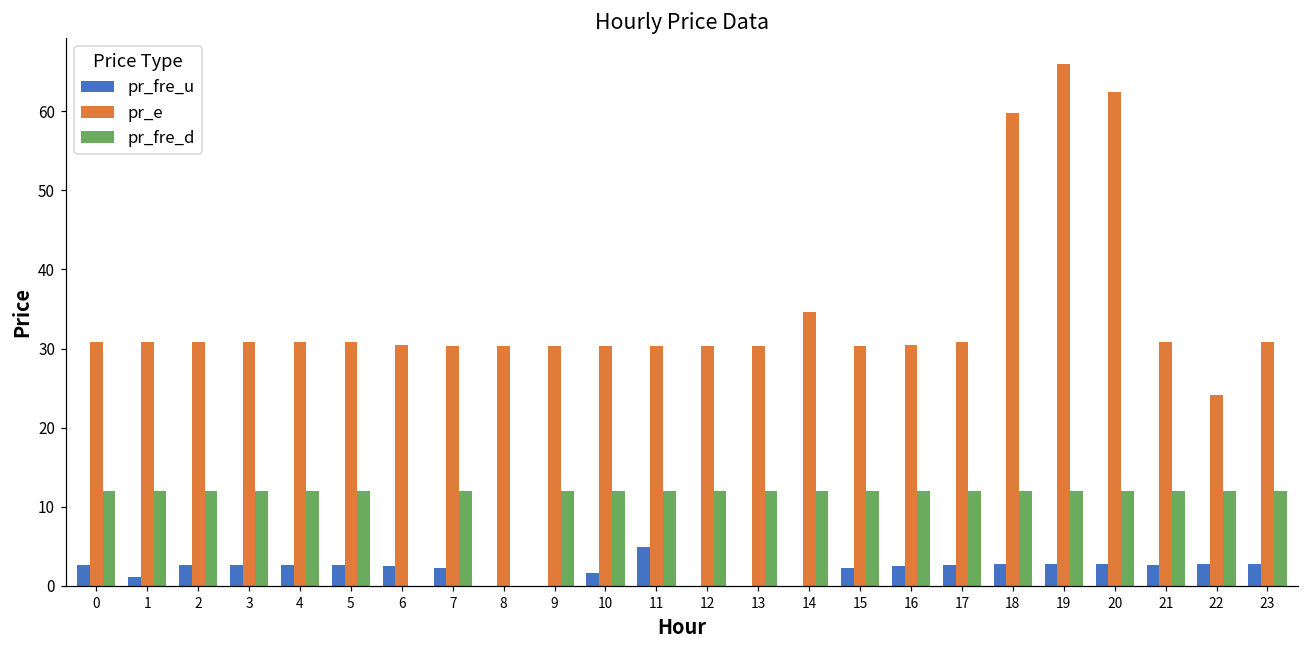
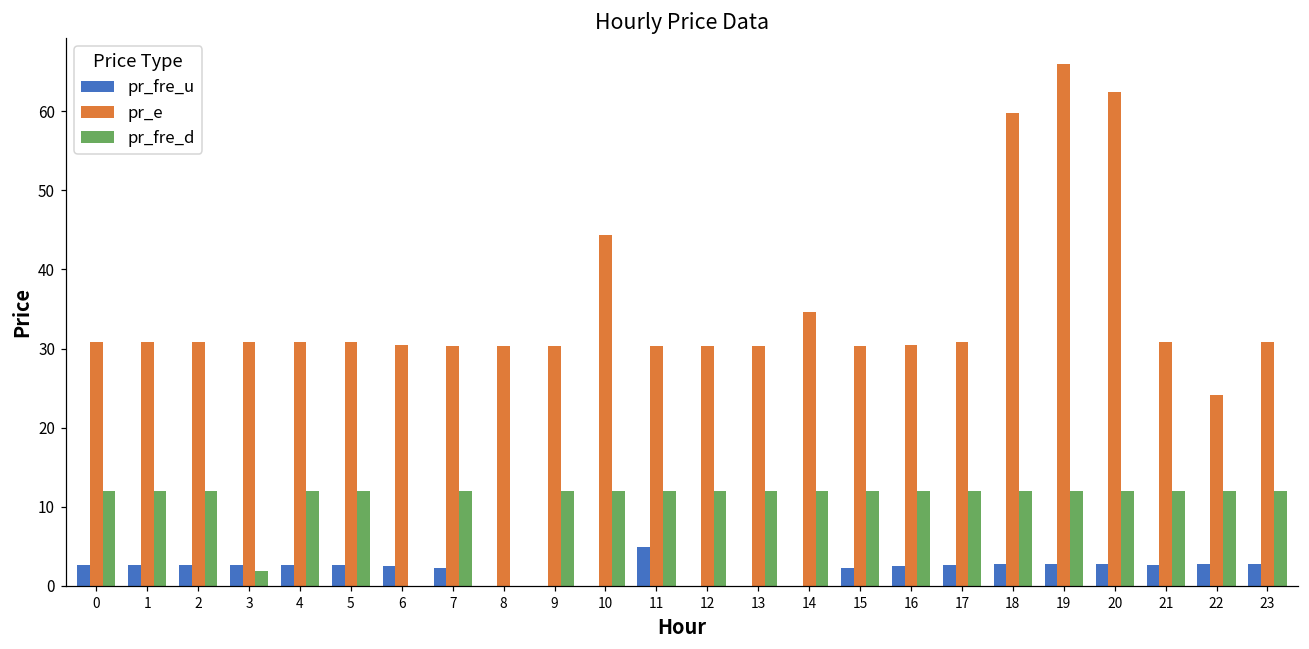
  {
    "pr_fre_u": {
      "0": 3,
-     "1": 1,
+     "1": 3,
      "2": 3,
      "3": 3,
      "4": 3,
      "5": 3,
      "6": 3,
      "7": 2,
-     "10": 2,
+     "10": 0,
      "11": 5,
      "15": 2,
      "16": 3,
      "17": 3,
      "18": 3,
      "19": 3,
      "20": 3,
      "21": 3,
      "22": 3,
      "23": 3
    },
    "pr_e": {
      "0": 31,
      "1": 31,
      "2": 31,
      "3": 31,
      "4": 31,
      "5": 31,
      "6": 31,
      "7": 30,
      "8": 30,
      "9": 30,
-     "10": 30,
+     "10": 44,
      "11": 30,
      "12": 30,
      "13": 30,
      "14": 35,
      "15": 30,
      "16": 30,
      "17": 31,
      "18": 60,
      "19": 66,
      "20": 62,
      "21": 31,
      "22": 24,
      "23": 31
    },
    "pr_fre_d": {
      "0": 12,
      "1": 12,
      "2": 12,
-     "3": 12,
+     "3": 2,
      "4": 12,
      "5": 12,
      "7": 12,
      "9": 12,
      "10": 12,
      "11": 12,
      "12": 12,
      "13": 12,
      "14": 12,
      "15": 12,
      "16": 12,
      "17": 12,
      "18": 12,
      "19": 12,
      "20": 12,
      "21": 12,
      "22": 12,
      "23": 12
    }
  }
